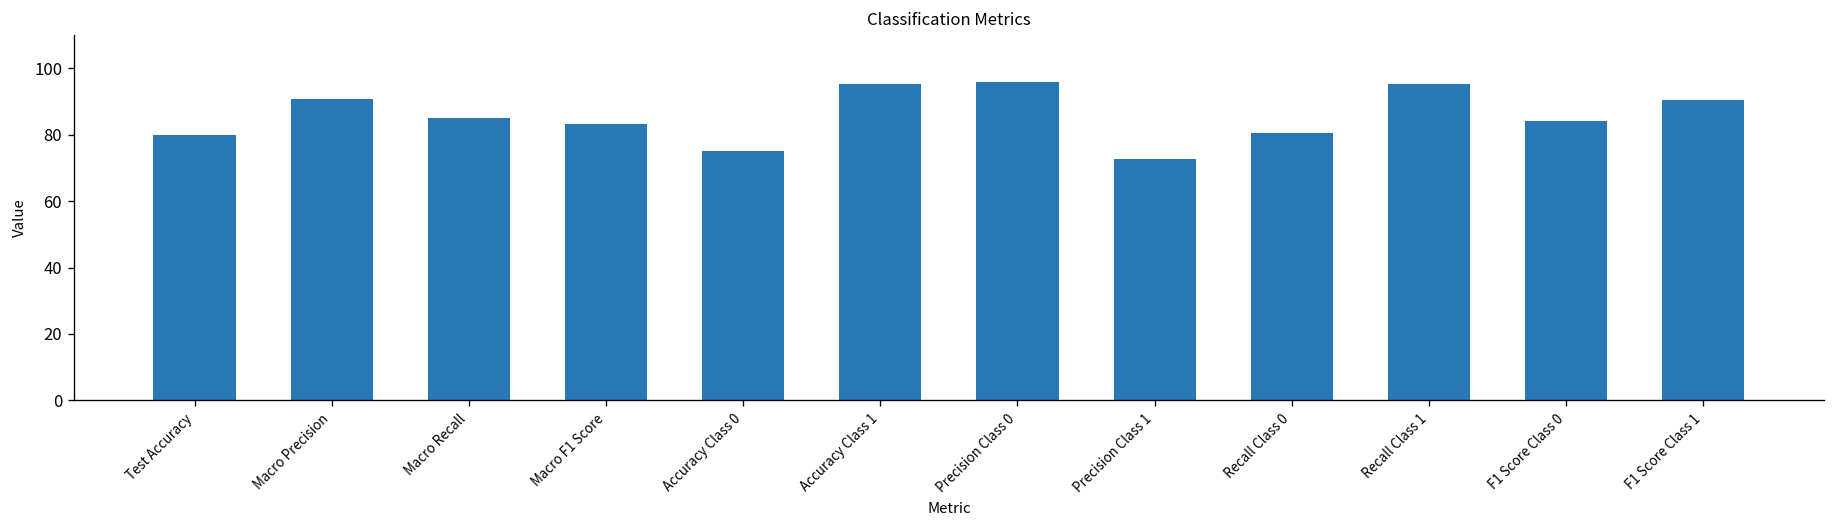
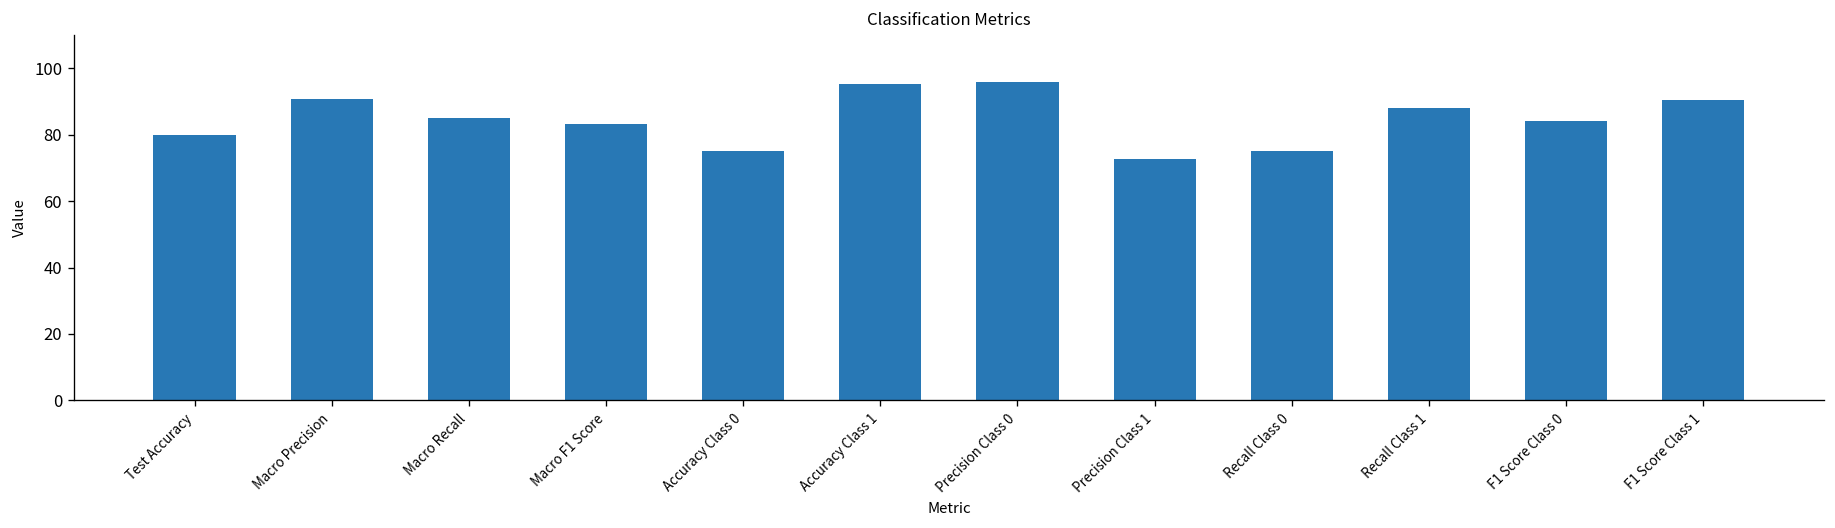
  {
    "Test Accuracy": 80,
    "Macro Precision": 91,
    "Macro Recall": 85,
    "Macro F1 Score": 83,
    "Accuracy Class 0": 75,
    "Accuracy Class 1": 95,
    "Precision Class 0": 96,
    "Precision Class 1": 73,
-   "Recall Class 0": 81,
-   "Recall Class 1": 95,
+   "Recall Class 0": 75,
+   "Recall Class 1": 88,
    "F1 Score Class 0": 84,
    "F1 Score Class 1": 90
  }
